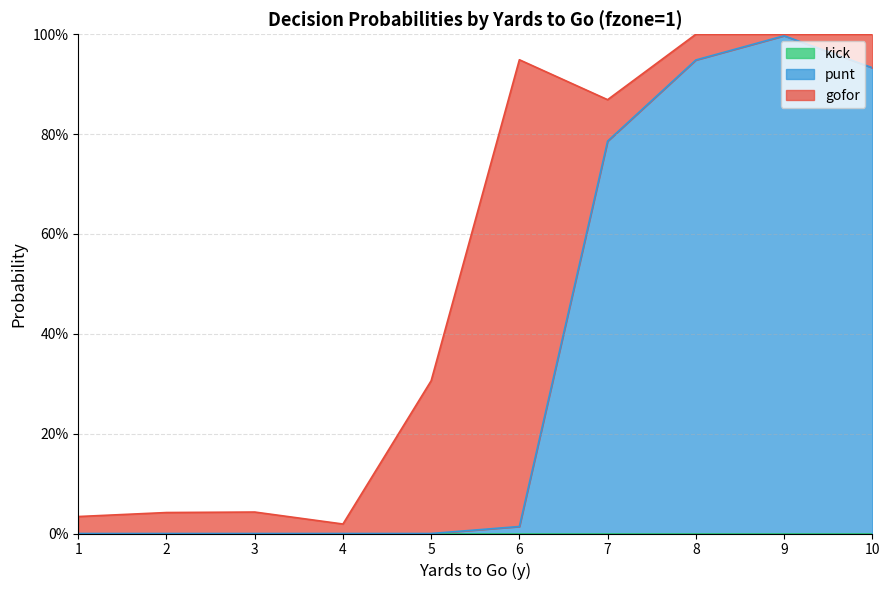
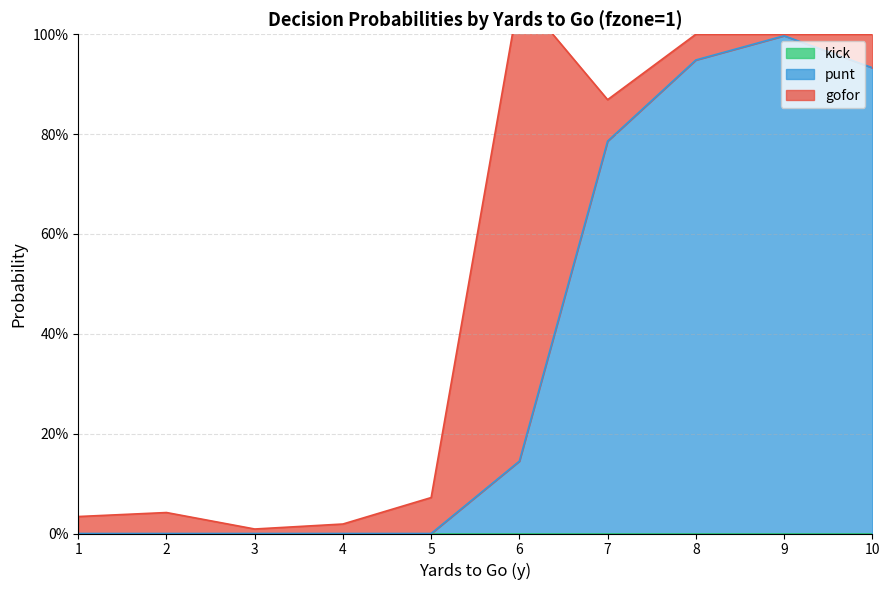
  {
    "kick": {
      "6": "0%",
      "7": "0%",
      "8": "0%",
      "9": "0%",
      "10": "0%"
    },
    "punt": {
-     "6": "1%",
+     "6": "14%",
      "7": "79%",
      "8": "95%",
      "10": "93%"
    },
    "gofor": {
      "1": "3%",
      "2": "4%",
-     "3": "4%",
+     "3": "1%",
      "4": "2%",
-     "5": "31%",
+     "5": "7%",
      "7": "8%",
      "8": "5%",
      "10": "7%"
    }
  }
